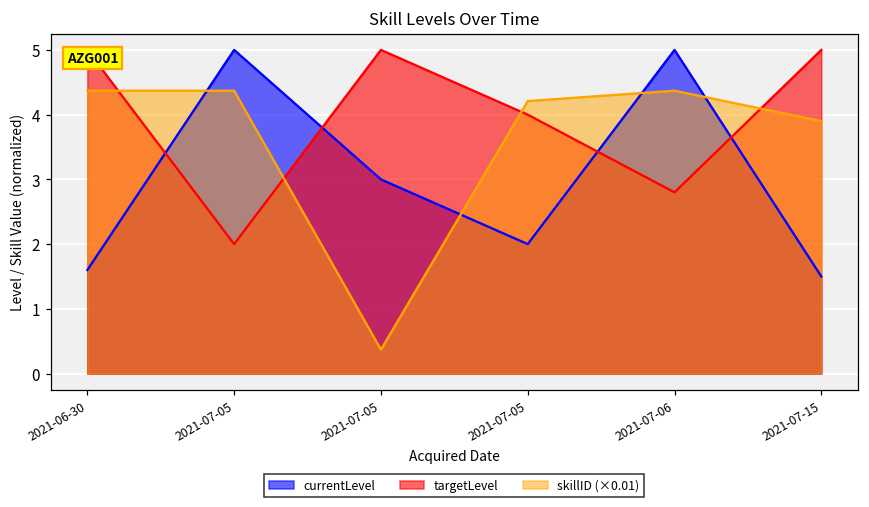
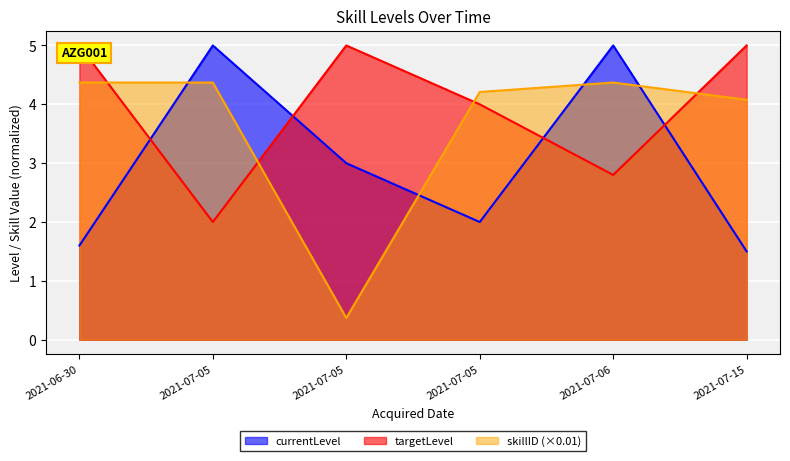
  {
    "currentLevel": {
      "2021-06-30": 1.6,
      "2021-07-06": 5.0,
      "2021-07-15": 1.5
    },
    "targetLevel": {
      "2021-07-06": 2.8,
      "2021-07-15": 5.0
    },
    "skillID (×0.01)": {
      "2021-06-30": 4.4,
      "2021-07-06": 4.4,
-     "2021-07-15": 3.9
+     "2021-07-15": 4.1
    }
  }
